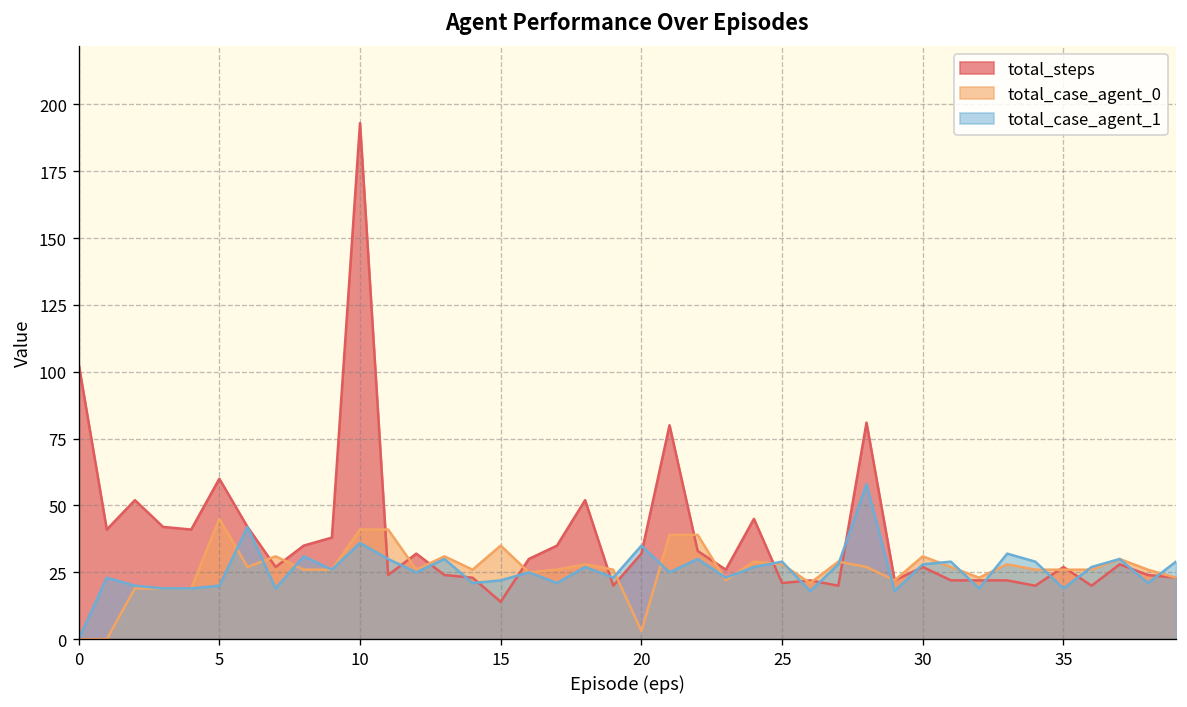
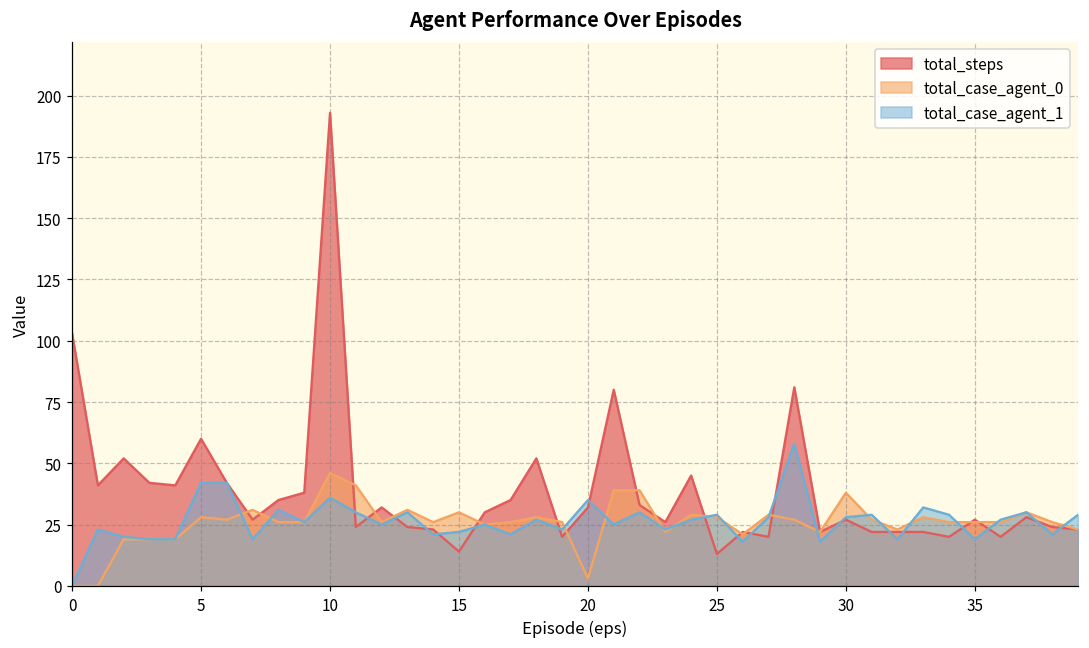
  {
    "total_steps": {
      "0": 103,
      "5": 60,
      "10": 193,
      "15": 14,
      "20": 32,
-     "25": 21
+     "25": 13
    },
    "total_case_agent_0": {
-     "5": 45,
-     "10": 41,
-     "15": 35,
+     "5": 28,
+     "10": 46,
+     "15": 30,
      "20": 3,
-     "30": 31
+     "30": 38
    },
    "total_case_agent_1": {
-     "5": 20,
+     "5": 42,
      "10": 36,
      "15": 22,
      "20": 35,
      "35": 19
    }
  }
